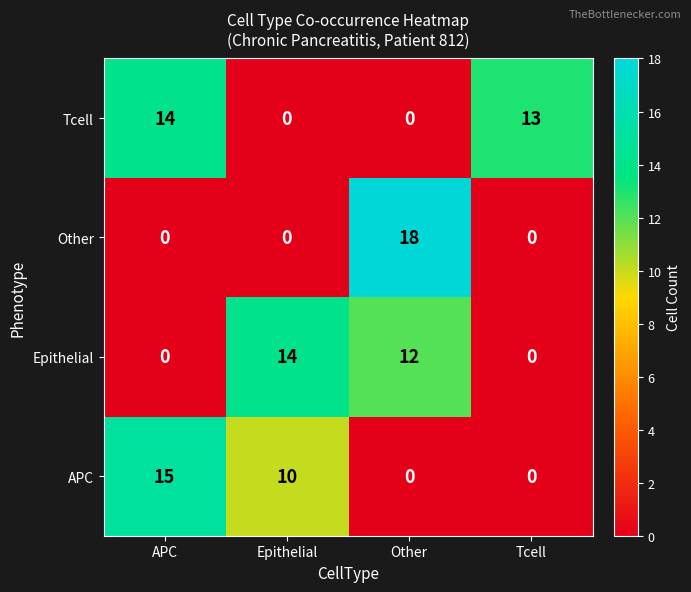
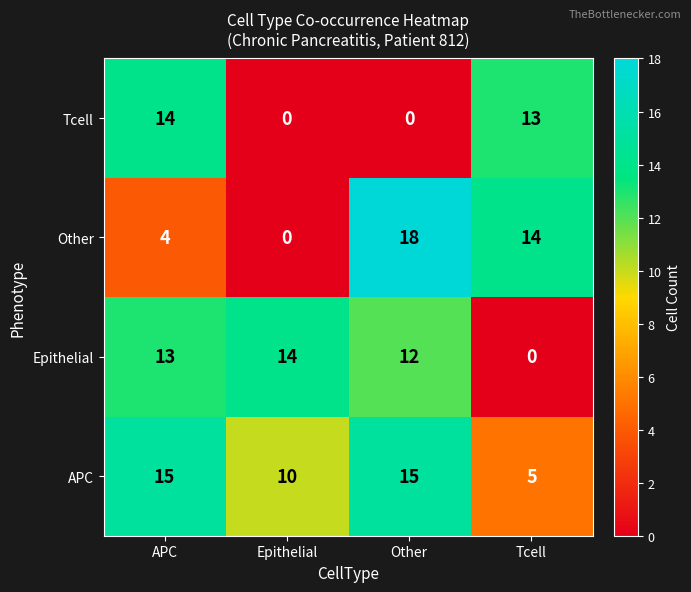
  {
    "Tcell": {
      "APC": 14,
      "Epithelial": 0,
      "Other": 0,
      "Tcell": 13
    },
    "Other": {
-     "APC": 0,
+     "APC": 4,
      "Epithelial": 0,
      "Other": 18,
-     "Tcell": 0
+     "Tcell": 14
    },
    "Epithelial": {
-     "APC": 0,
+     "APC": 13,
      "Epithelial": 14,
      "Other": 12,
      "Tcell": 0
    },
    "APC": {
      "APC": 15,
      "Epithelial": 10,
-     "Other": 0,
-     "Tcell": 0
+     "Other": 15,
+     "Tcell": 5
    }
  }
